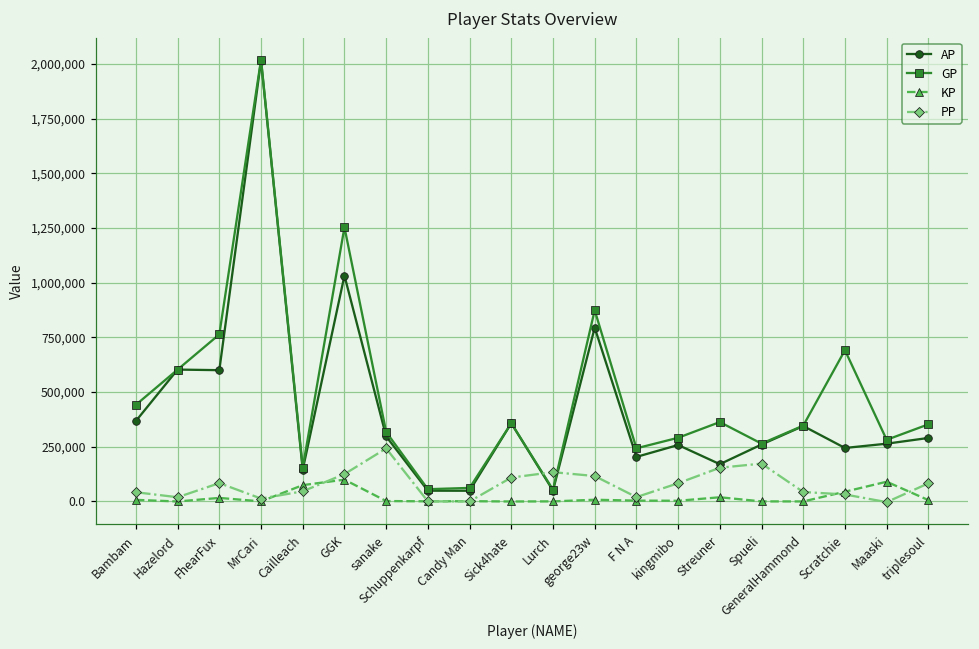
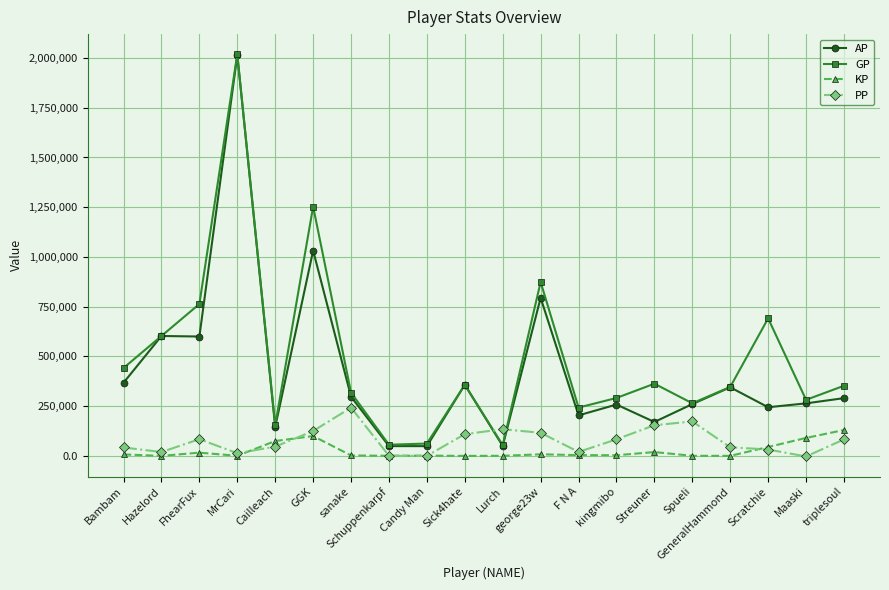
  {
    "KP": {
      "Bambam": "10,000",
      "Hazelord": "0",
      "FhearFux": "20,000",
      "MrCari": "0",
      "Cailleach": "70,000",
      "GGK": "100,000",
      "sanake": "0",
      "Sick4hate": "0",
      "Lurch": "0",
      "george23w": "10,000",
      "F N A": "0",
      "kingmibo": "0",
      "Streuner": "20,000",
      "Spueli": "0",
      "GeneralHammond": "0",
      "Maaski": "90,000",
-     "triplesoul": "10,000"
+     "triplesoul": "130,000"
    },
    "PP": {
      "Bambam": "40,000",
      "Hazelord": "20,000",
      "FhearFux": "80,000",
      "MrCari": "10,000",
      "Cailleach": "50,000",
      "GGK": "130,000",
      "sanake": "240,000",
      "Sick4hate": "110,000",
      "Lurch": "130,000",
      "george23w": "120,000",
      "F N A": "20,000",
      "kingmibo": "80,000",
      "Streuner": "150,000",
      "Spueli": "170,000",
      "GeneralHammond": "40,000",
      "Maaski": "0",
      "triplesoul": "80,000"
    }
  }
